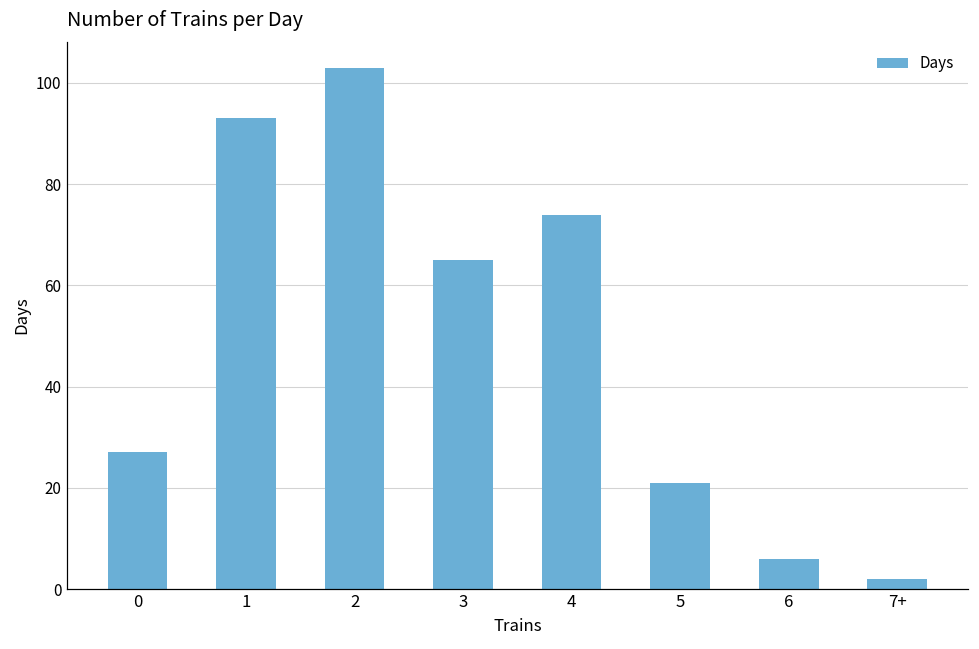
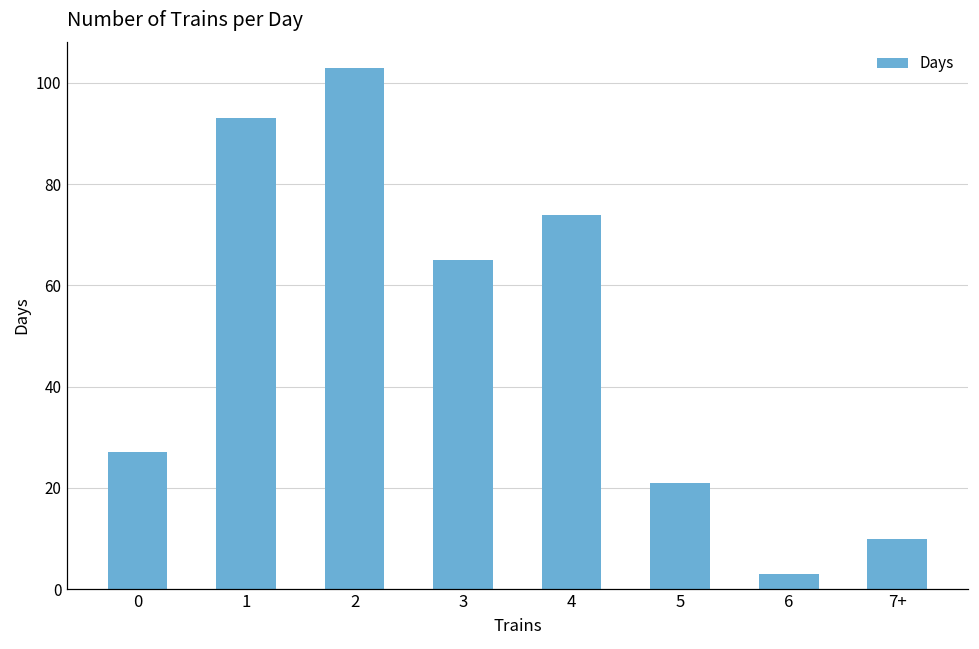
  {
    "0": 27,
    "1": 93,
    "2": 103,
    "3": 65,
    "4": 74,
    "5": 21,
-   "6": 6,
-   "7+": 2
+   "6": 3,
+   "7+": 10
  }
